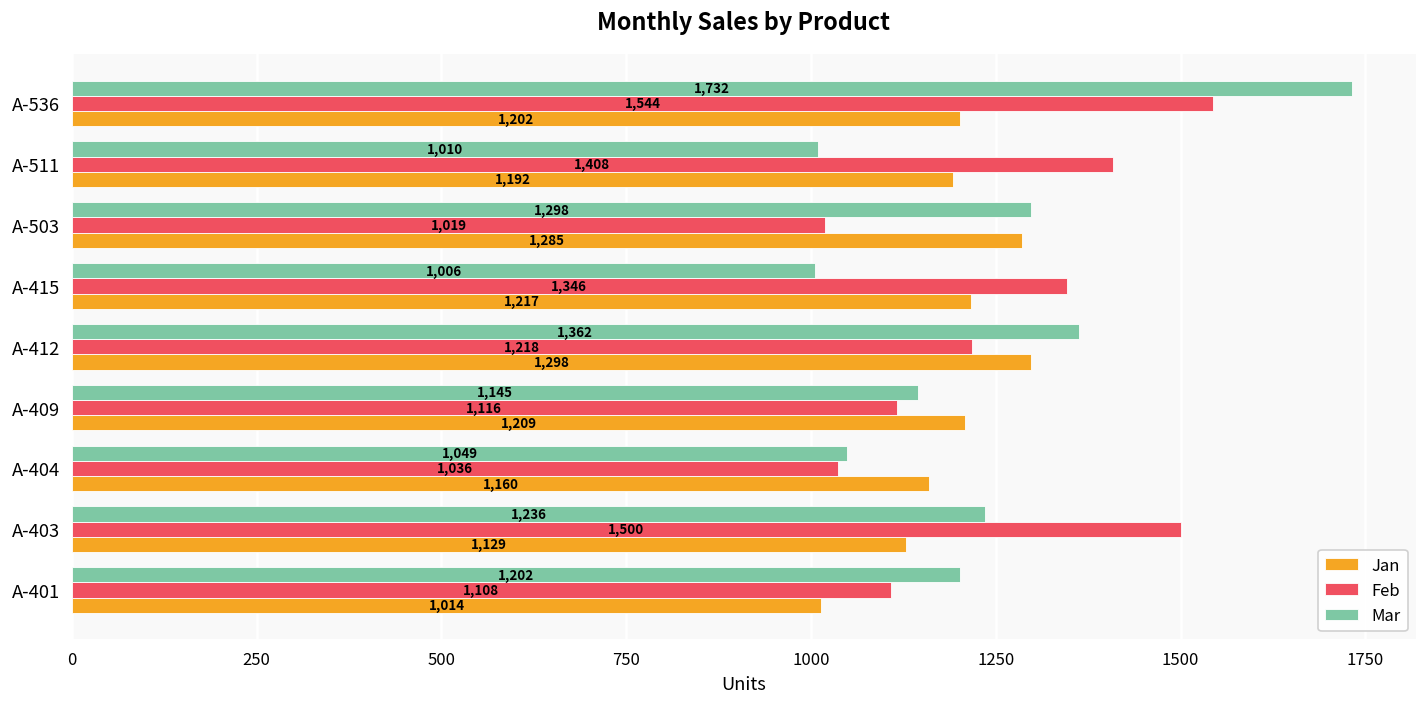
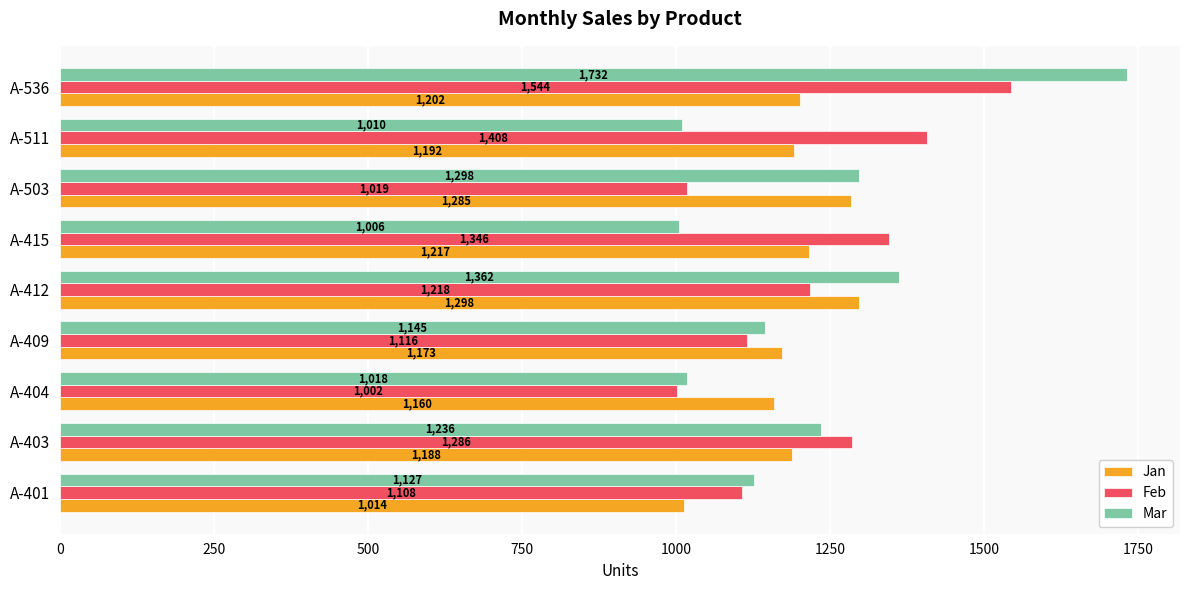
  {
    "Jan": {
      "A-536": "1,202",
      "A-511": "1,192",
      "A-503": "1,285",
      "A-415": "1,217",
      "A-412": "1,298",
-     "A-409": "1,209",
+     "A-409": "1,173",
      "A-404": "1,160",
-     "A-403": "1,129",
+     "A-403": "1,188",
      "A-401": "1,014"
    },
    "Feb": {
      "A-536": "1,544",
      "A-511": "1,408",
      "A-503": "1,019",
      "A-415": "1,346",
      "A-412": "1,218",
      "A-409": "1,116",
-     "A-404": "1,036",
-     "A-403": "1,500",
+     "A-404": "1,002",
+     "A-403": "1,286",
      "A-401": "1,108"
    },
    "Mar": {
      "A-536": "1,732",
      "A-511": "1,010",
      "A-503": "1,298",
      "A-415": "1,006",
      "A-412": "1,362",
      "A-409": "1,145",
-     "A-404": "1,049",
+     "A-404": "1,018",
      "A-403": "1,236",
-     "A-401": "1,202"
+     "A-401": "1,127"
    }
  }
